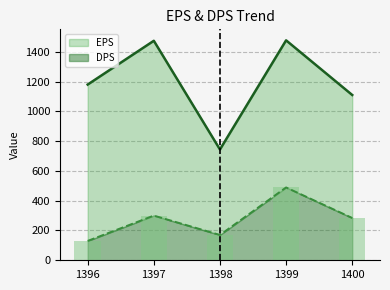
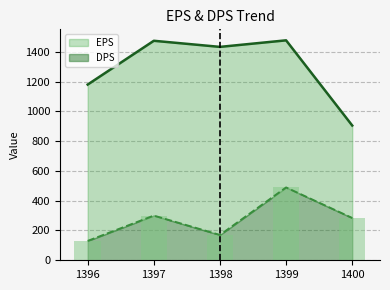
  {
    "EPS": {
      "1396": 1180,
      "1397": 1470,
-     "1398": 740,
+     "1398": 1430,
      "1399": 1480,
-     "1400": 1110
+     "1400": 910
    },
    "DPS": {
      "1396": 130,
      "1397": 300,
      "1398": 170,
      "1399": 490,
      "1400": 280
    }
  }
